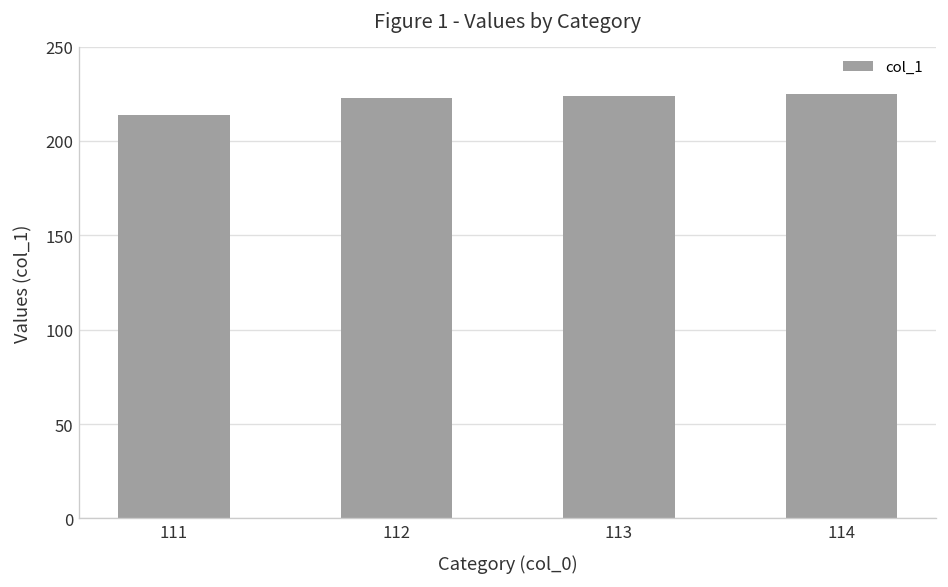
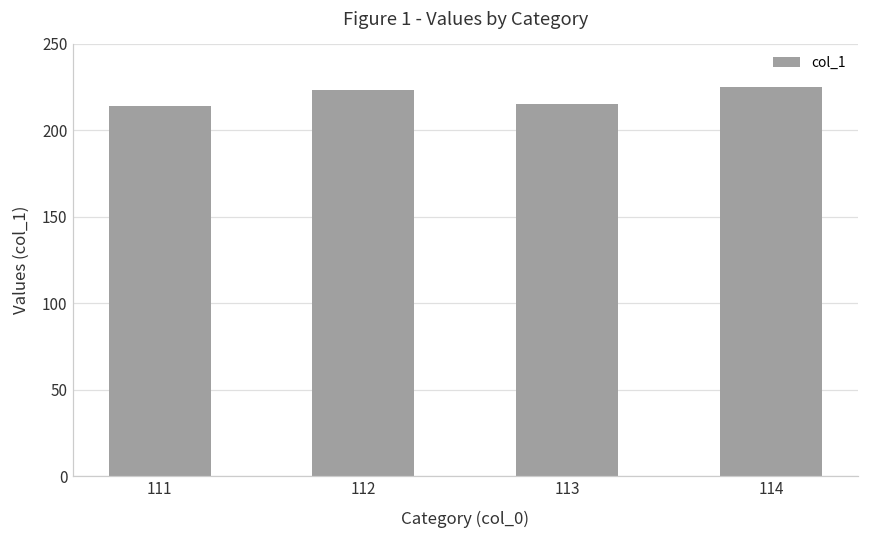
  {
    "111": 214,
    "112": 223,
-   "113": 224,
+   "113": 215,
    "114": 225
  }
